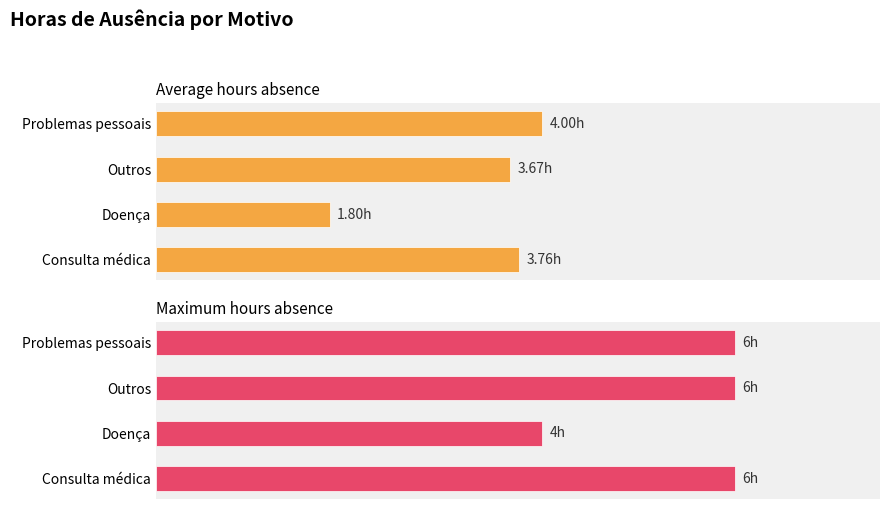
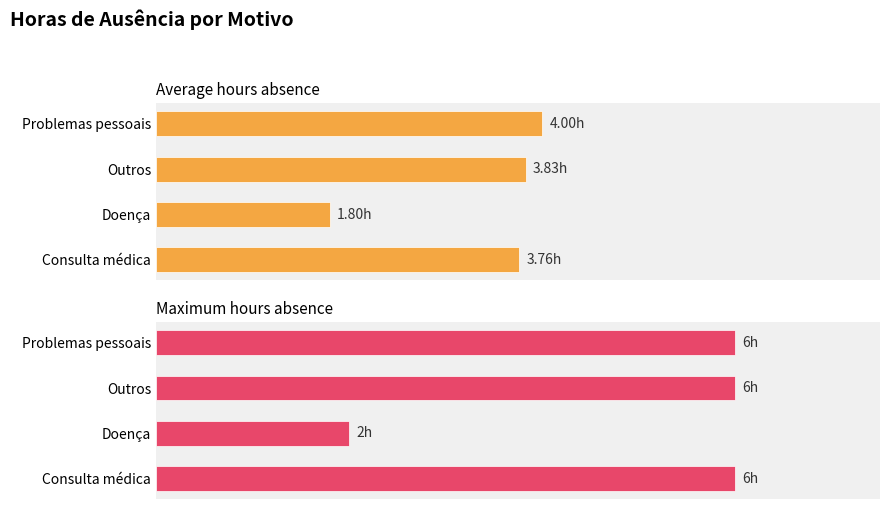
  {
    "Average hours absence": {
      "Problemas pessoais": "4.00h",
-     "Outros": "3.67h",
+     "Outros": "3.83h",
      "Doença": "1.80h",
      "Consulta médica": "3.76h"
    },
    "Maximum hours absence": {
      "Problemas pessoais": "6h",
      "Outros": "6h",
-     "Doença": "4h",
+     "Doença": "2h",
      "Consulta médica": "6h"
    }
  }
